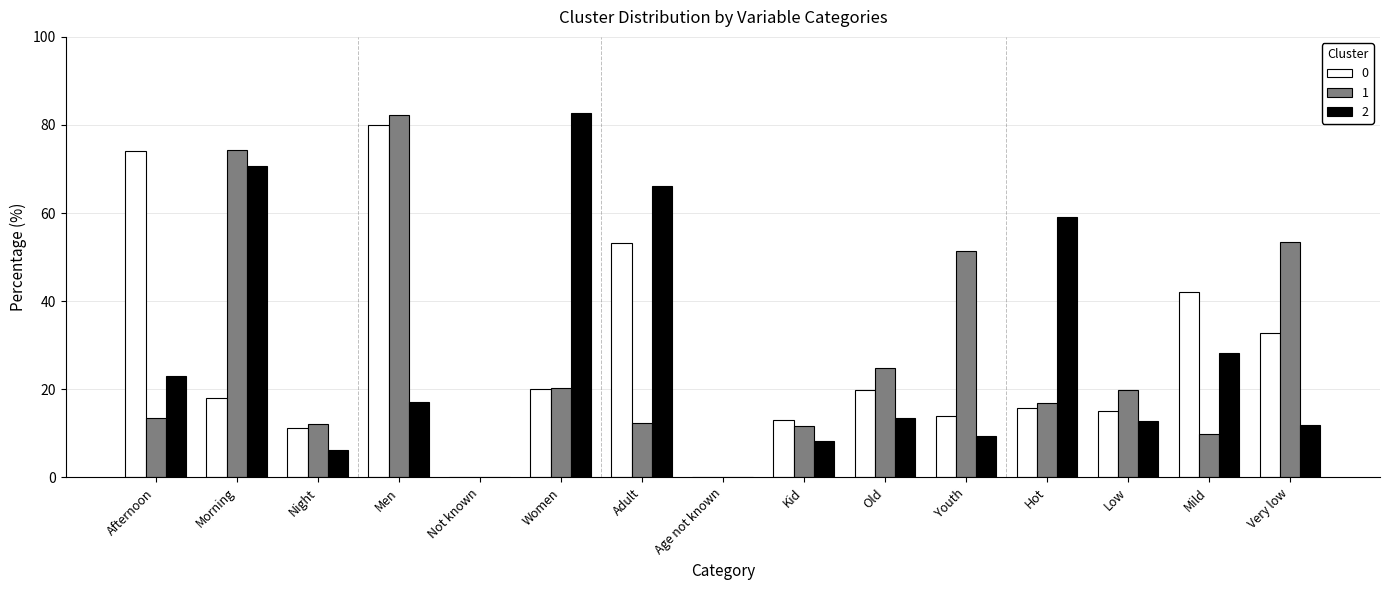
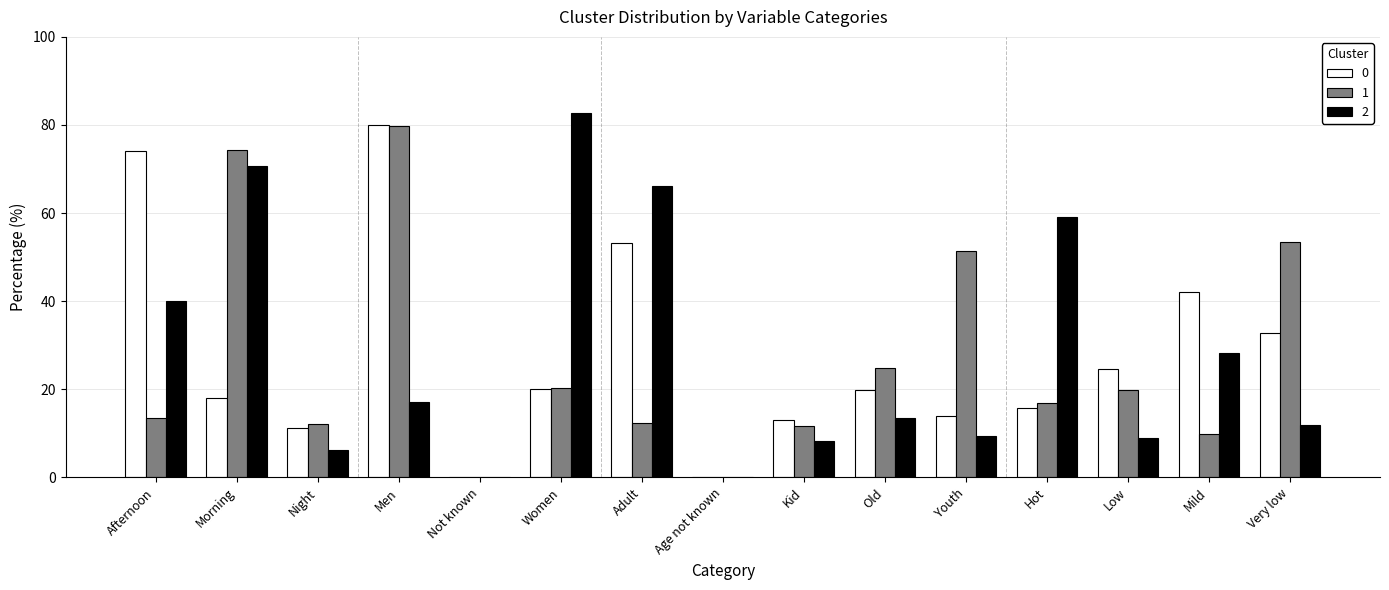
  {
    "0": {
      "Afternoon": 74,
      "Morning": 18,
      "Night": 11,
      "Men": 80,
      "Women": 20,
      "Adult": 53,
      "Kid": 13,
      "Old": 20,
      "Youth": 14,
      "Hot": 16,
-     "Low": 15,
+     "Low": 25,
      "Mild": 42,
      "Very low": 33
    },
    "1": {
      "Afternoon": 14,
      "Morning": 74,
      "Night": 12,
-     "Men": 82,
+     "Men": 80,
      "Women": 20,
      "Adult": 12,
      "Kid": 12,
      "Old": 25,
      "Youth": 51,
      "Hot": 17,
      "Low": 20,
      "Mild": 10,
      "Very low": 53
    },
    "2": {
-     "Afternoon": 23,
+     "Afternoon": 40,
      "Morning": 71,
      "Night": 6,
      "Men": 17,
      "Not known": 0,
      "Women": 83,
      "Adult": 66,
      "Age not known": 0,
      "Kid": 8,
      "Old": 14,
      "Youth": 9,
      "Hot": 59,
-     "Low": 13,
+     "Low": 9,
      "Mild": 28,
      "Very low": 12
    }
  }
